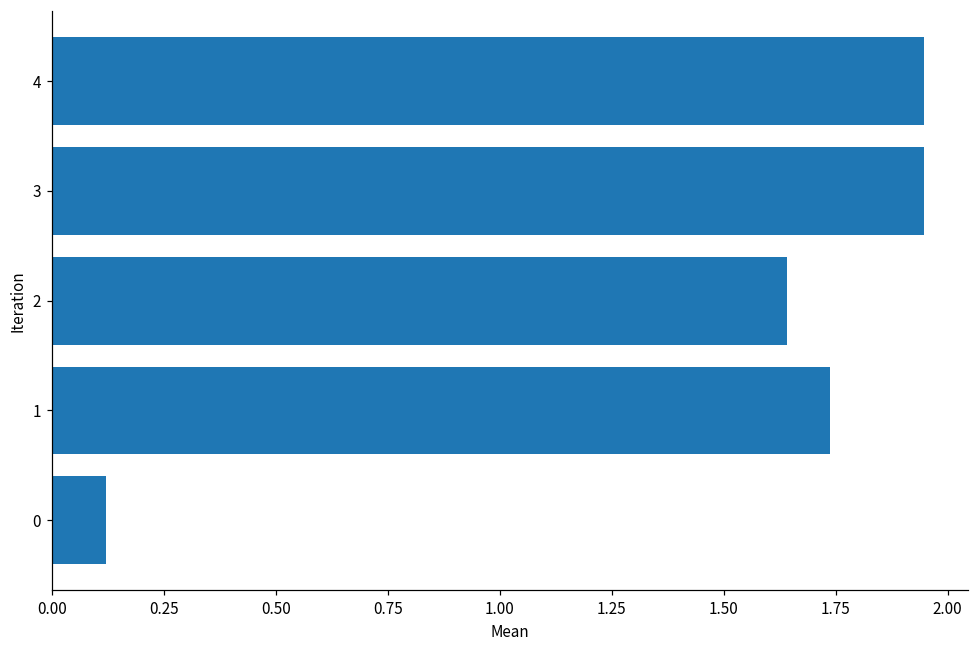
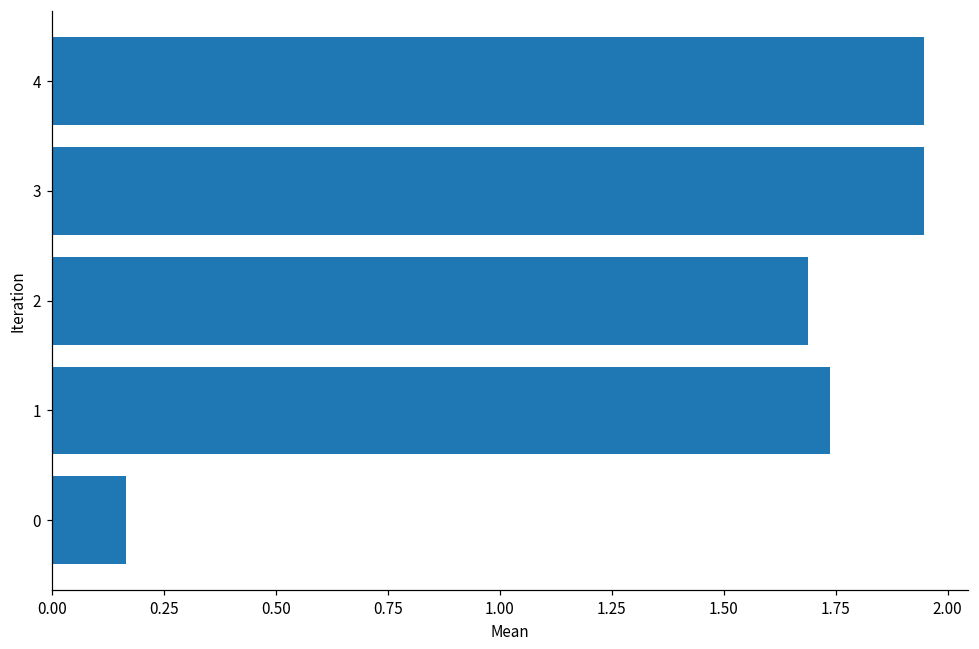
  {
    "4": 1.95,
    "3": 1.95,
-   "2": 1.64,
+   "2": 1.69,
    "1": 1.74,
-   "0": 0.12
+   "0": 0.17
  }
